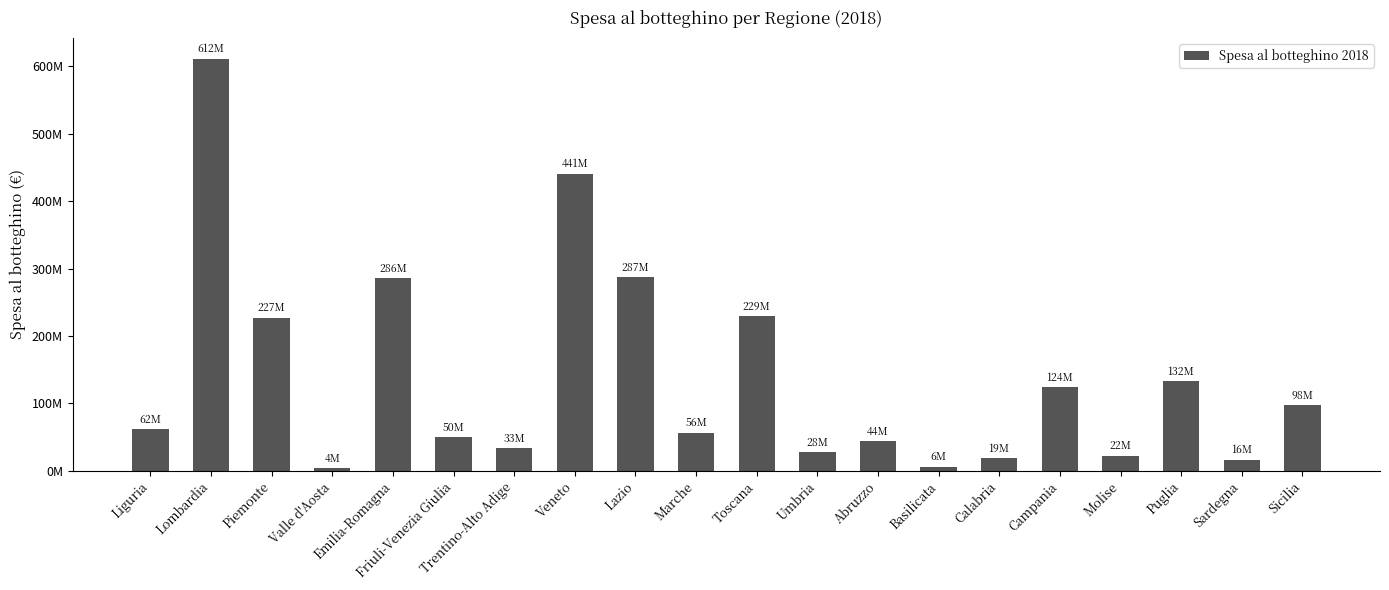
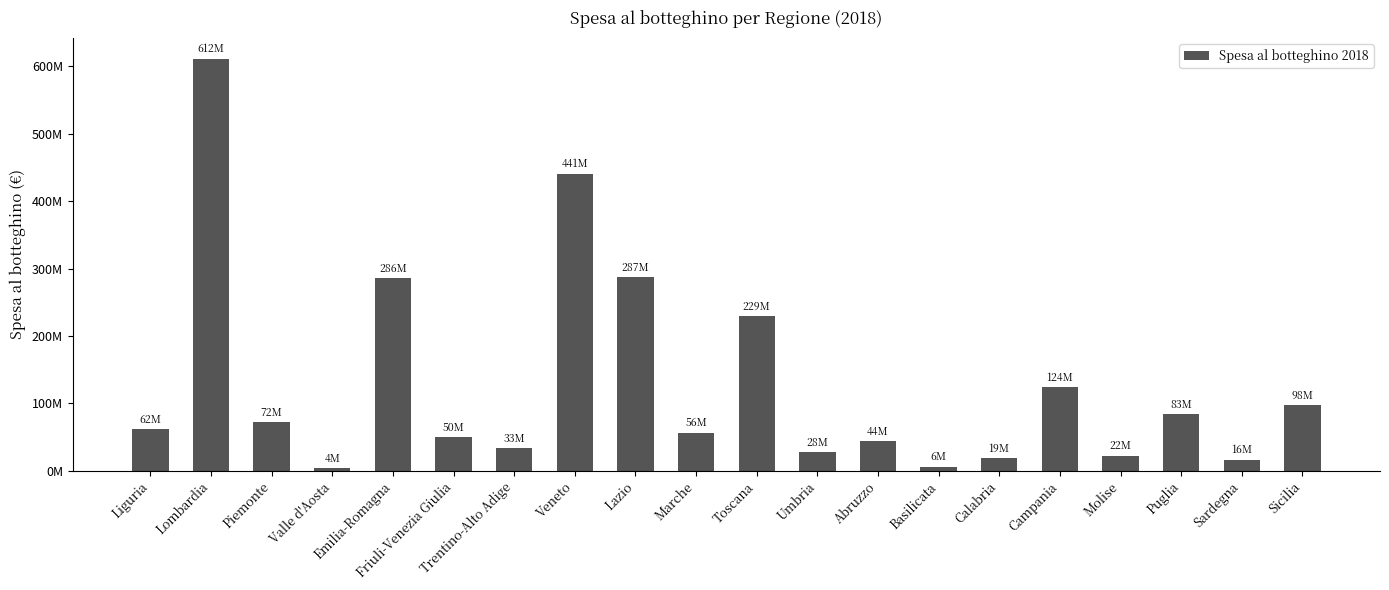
  {
    "Liguria": "62M",
    "Lombardia": "612M",
-   "Piemonte": "227M",
+   "Piemonte": "72M",
    "Valle d'Aosta": "4M",
    "Emilia-Romagna": "286M",
    "Friuli-Venezia Giulia": "50M",
    "Trentino-Alto Adige": "33M",
    "Veneto": "441M",
    "Lazio": "287M",
    "Marche": "56M",
    "Toscana": "229M",
    "Umbria": "28M",
    "Abruzzo": "44M",
    "Basilicata": "6M",
    "Calabria": "19M",
    "Campania": "124M",
    "Molise": "22M",
-   "Puglia": "132M",
+   "Puglia": "83M",
    "Sardegna": "16M",
    "Sicilia": "98M"
  }
